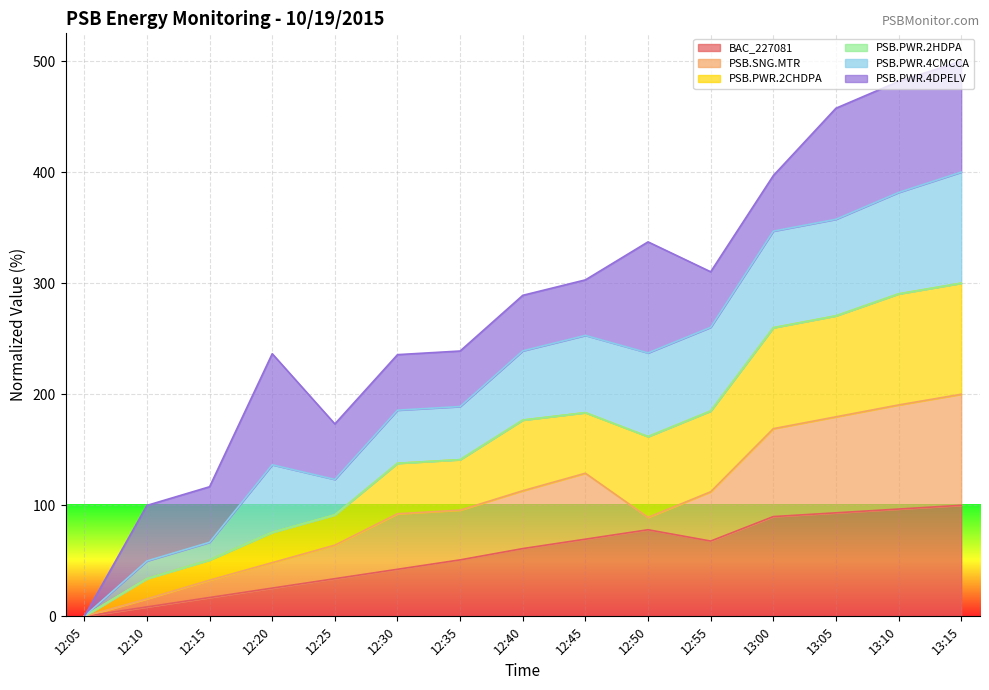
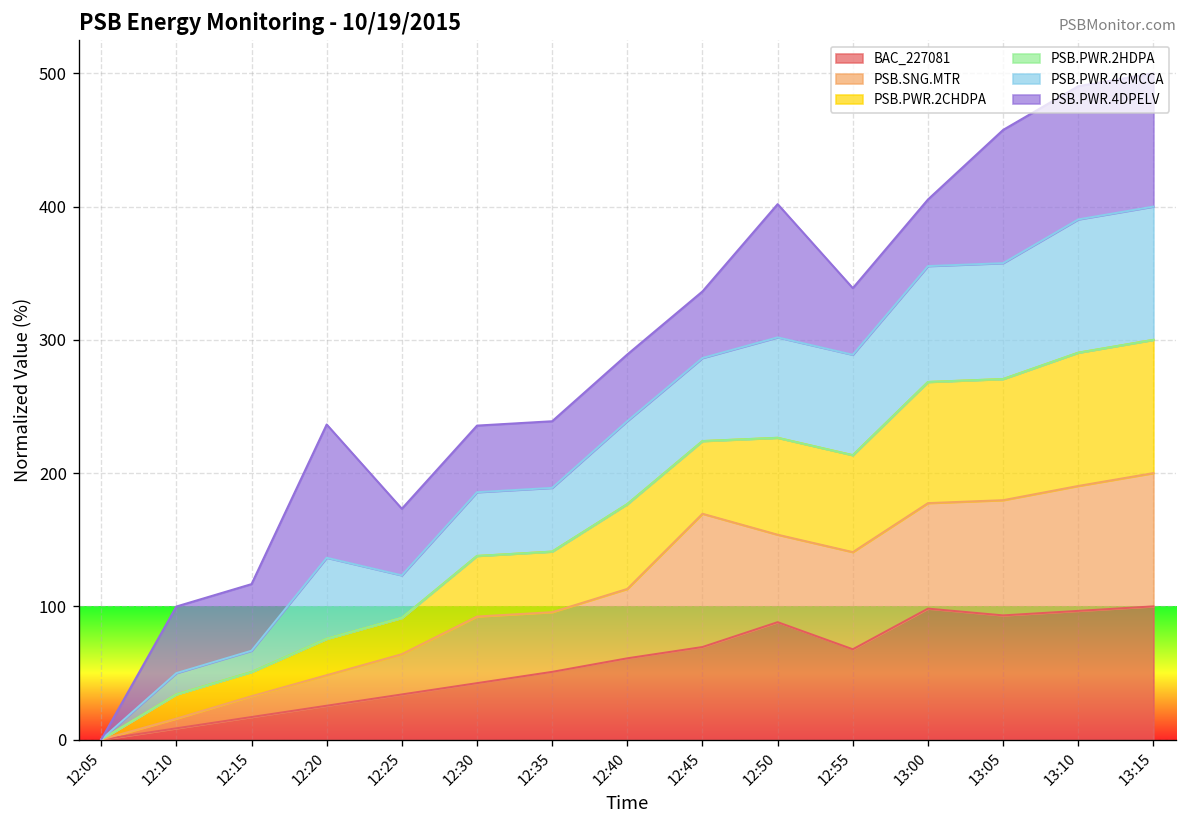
  {
    "BAC_227081": {
      "12:10": 8,
      "12:15": 17,
      "12:20": 25,
      "12:25": 34,
      "12:30": 42,
      "12:35": 51,
      "12:40": 61,
      "12:45": 69,
-     "12:50": 78,
+     "12:50": 88,
      "12:55": 68,
-     "13:00": 90,
+     "13:00": 98,
      "13:05": 93,
      "13:10": 97,
      "13:15": 100
    },
    "PSB.SNG.MTR": {
      "12:10": 7,
      "12:15": 16,
      "12:20": 23,
      "12:25": 30,
      "12:30": 50,
      "12:35": 45,
      "12:40": 52,
-     "12:45": 59,
-     "12:50": 11,
-     "12:55": 44,
+     "12:45": 100,
+     "12:50": 66,
+     "12:55": 73,
      "13:00": 79,
      "13:05": 86,
      "13:10": 94,
      "13:15": 100
    },
    "PSB.PWR.4CMCCA": {
      "12:10": 16,
      "12:15": 16,
      "12:20": 61,
      "12:25": 32,
      "12:30": 48,
      "12:35": 48,
      "12:40": 62,
-     "12:45": 70,
+     "12:45": 62,
      "12:50": 75,
      "12:55": 75,
      "13:00": 87,
      "13:05": 87,
-     "13:10": 91,
+     "13:10": 100,
      "13:15": 100
    },
    "PSB.PWR.4DPELV": {
      "12:10": 50,
      "12:15": 50,
      "12:20": 100,
      "12:25": 50,
      "12:30": 50,
      "12:35": 50,
      "12:40": 50,
      "12:45": 50,
      "12:50": 100,
      "12:55": 50,
      "13:00": 50,
      "13:05": 100
    }
  }
